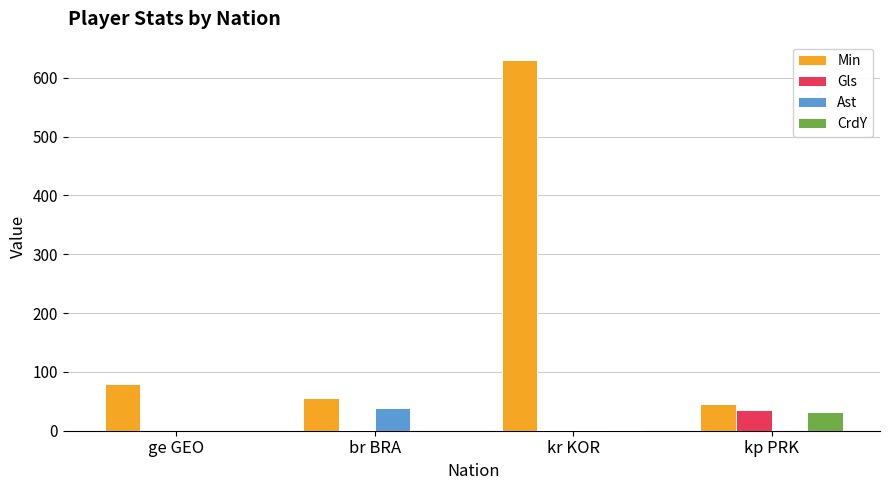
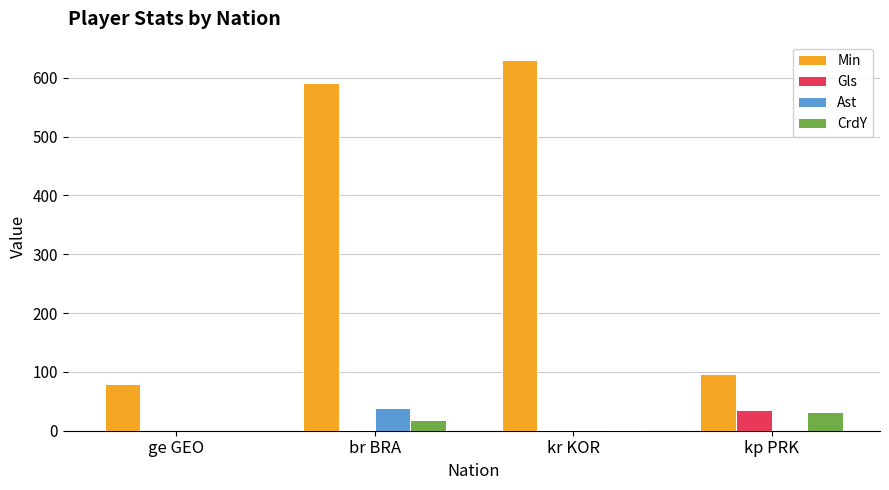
  {
    "Min": {
      "ge GEO": 80,
-     "br BRA": 60,
+     "br BRA": 590,
      "kr KOR": 630,
-     "kp PRK": 50
+     "kp PRK": 100
    },
    "Gls": {
      "ge GEO": 0,
      "kp PRK": 40
    },
    "Ast": {
      "ge GEO": 0,
      "br BRA": 40,
      "kp PRK": 0
    },
    "CrdY": {
      "ge GEO": 0,
-     "br BRA": 0,
+     "br BRA": 20,
      "kp PRK": 30
    }
  }
